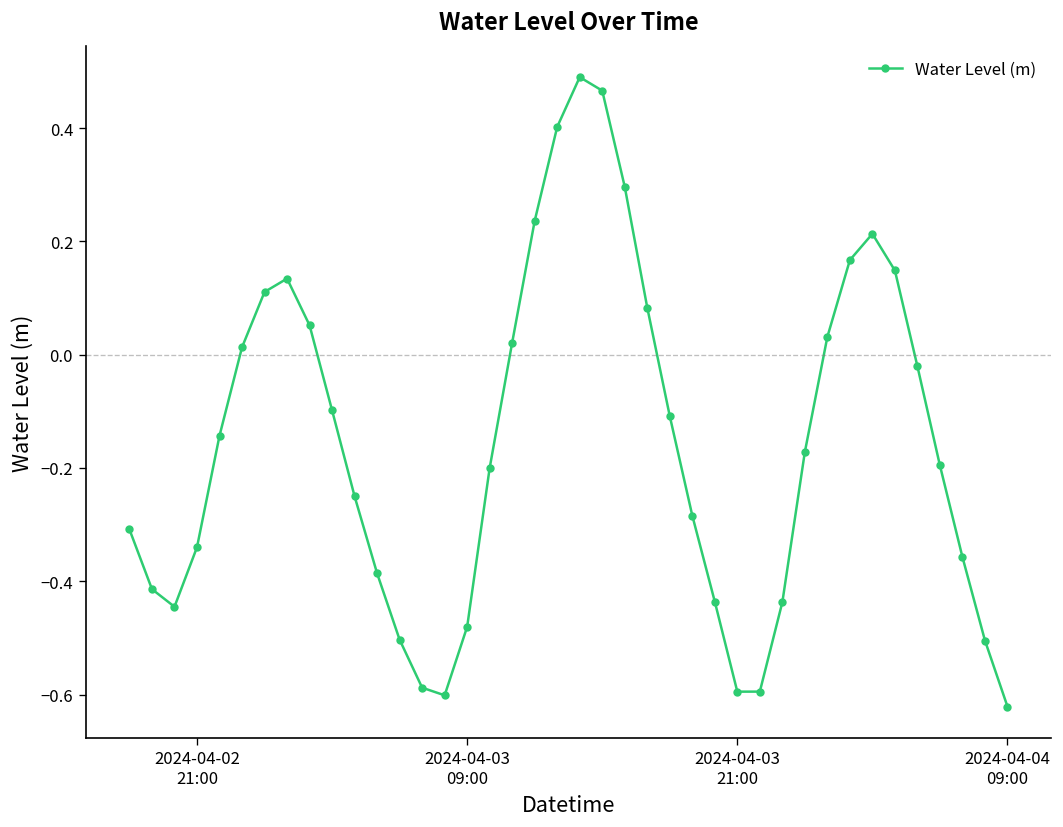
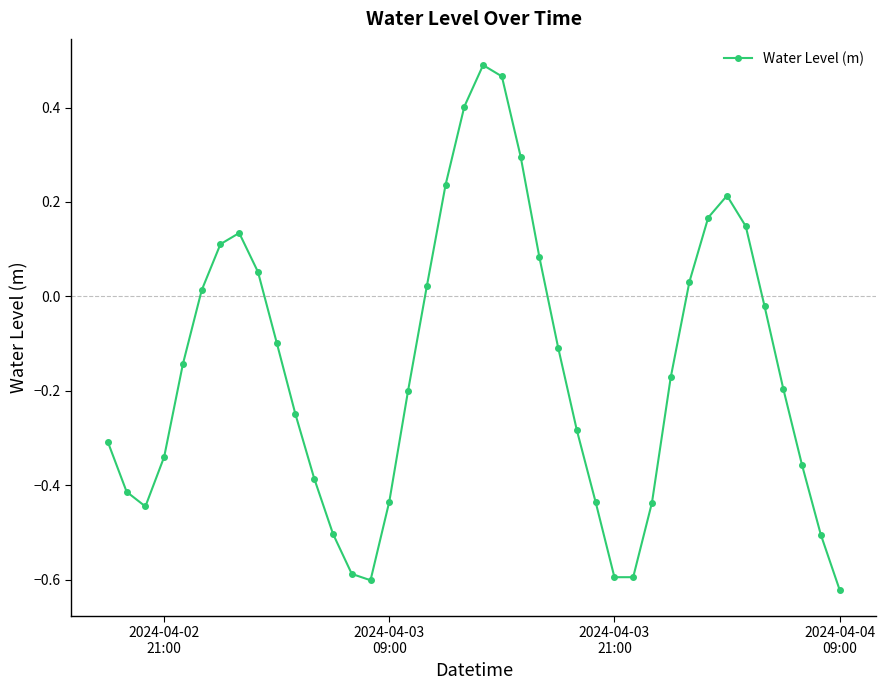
  {
    "2024-04-02 21:00": -0.34,
-   "2024-04-03 09:00": -0.48,
+   "2024-04-03 09:00": -0.43,
    "2024-04-03 21:00": -0.59,
    "2024-04-04 09:00": -0.62
  }
